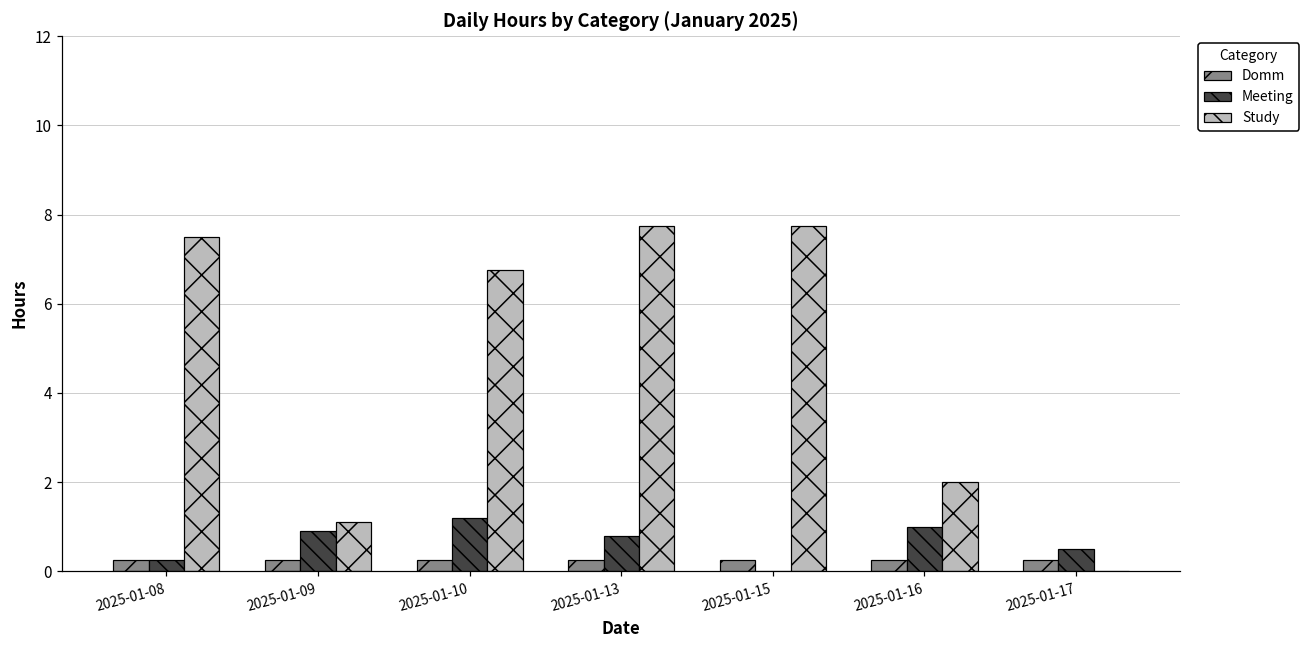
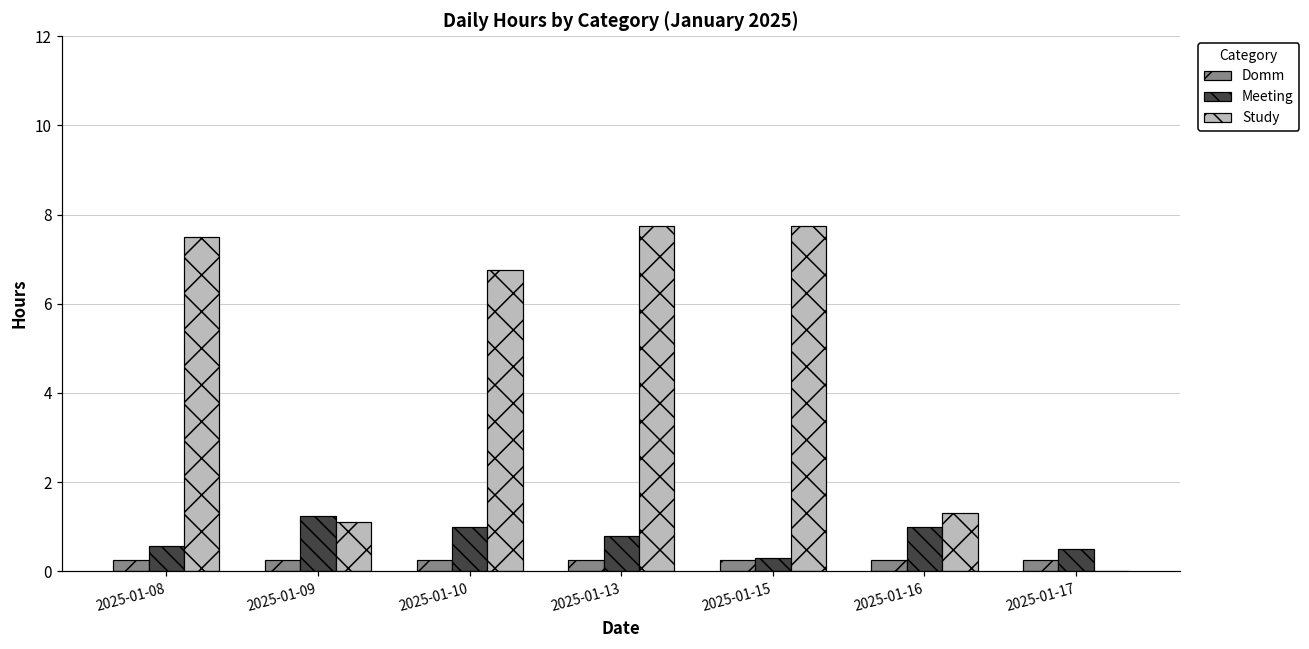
  {
    "Domm": {
      "2025-01-08": 0.3,
      "2025-01-09": 0.3,
      "2025-01-10": 0.3,
      "2025-01-13": 0.3,
      "2025-01-15": 0.3,
      "2025-01-16": 0.3,
      "2025-01-17": 0.3
    },
    "Meeting": {
-     "2025-01-08": 0.3,
-     "2025-01-09": 0.9,
-     "2025-01-10": 1.2,
+     "2025-01-08": 0.6,
+     "2025-01-09": 1.3,
+     "2025-01-10": 1.0,
      "2025-01-13": 0.8,
-     "2025-01-15": 0.0,
+     "2025-01-15": 0.3,
      "2025-01-16": 1.0,
      "2025-01-17": 0.5
    },
    "Study": {
      "2025-01-08": 7.5,
      "2025-01-09": 1.1,
      "2025-01-10": 6.8,
      "2025-01-13": 7.8,
      "2025-01-15": 7.8,
-     "2025-01-16": 2.0,
+     "2025-01-16": 1.3,
      "2025-01-17": 0.0
    }
  }
